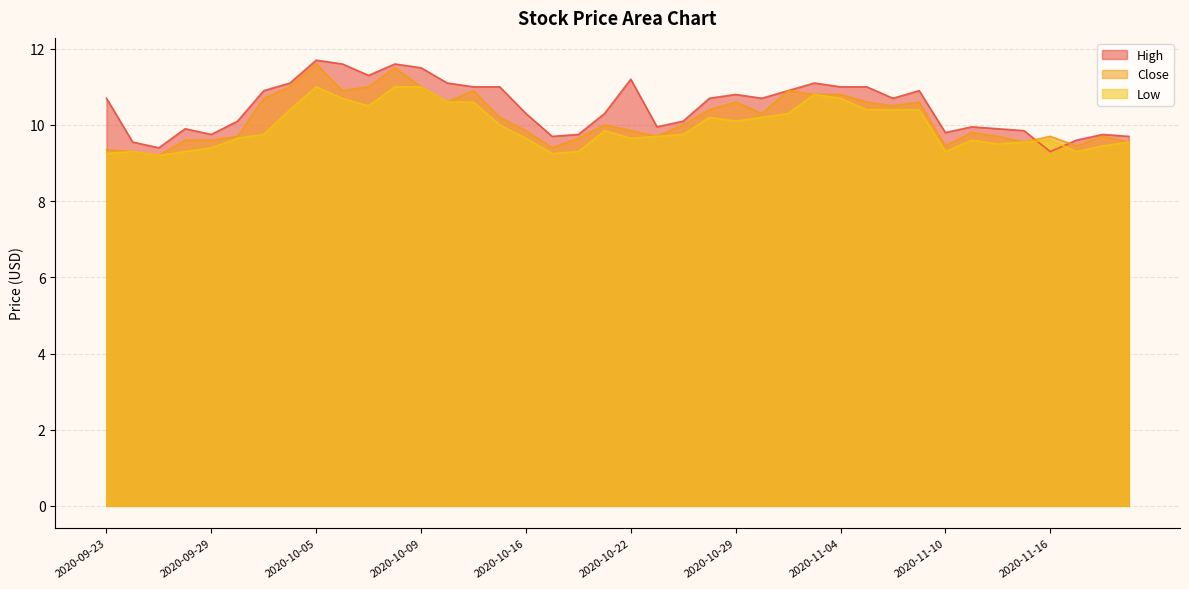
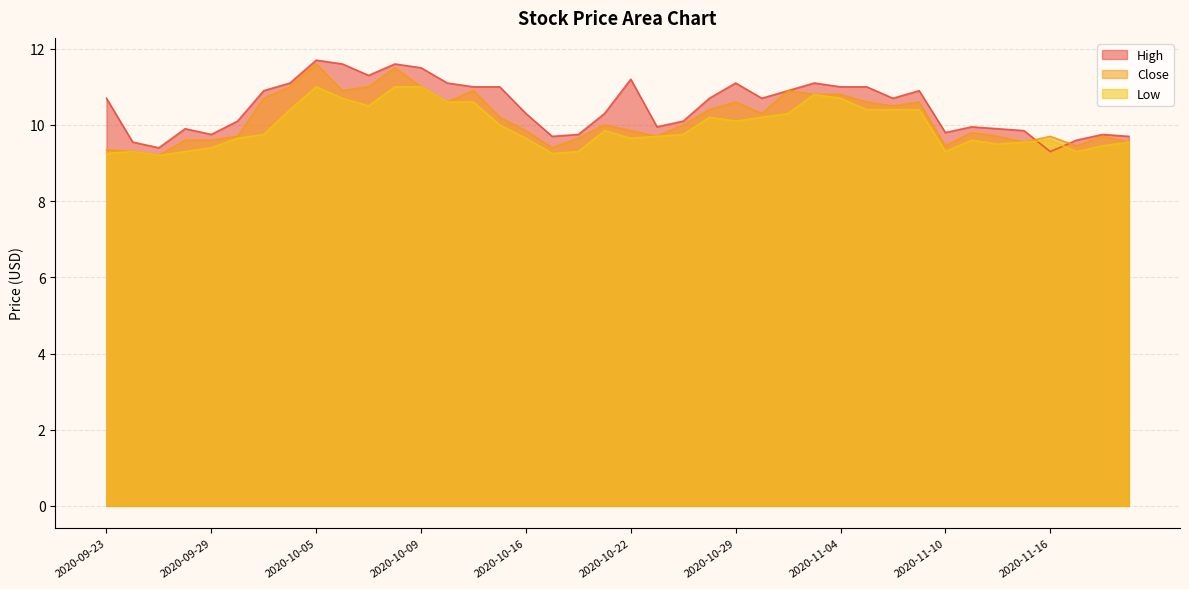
  {
    "High": {
      "2020-09-23": 10.7,
      "2020-09-29": 9.8,
      "2020-10-05": 11.7,
      "2020-10-09": 11.5,
      "2020-10-16": 10.3,
      "2020-10-22": 11.2,
-     "2020-10-29": 10.8,
+     "2020-10-29": 11.1,
      "2020-11-04": 11.0,
      "2020-11-10": 9.8,
      "2020-11-16": 9.3
    }
  }
